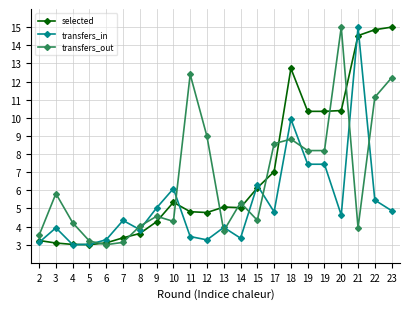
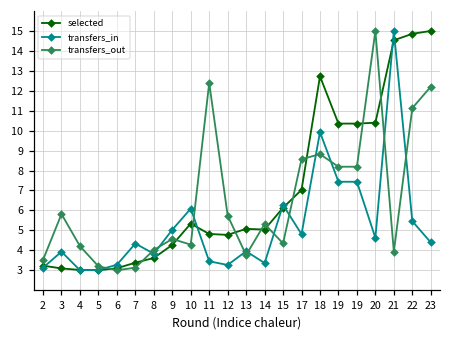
  {
    "selected": {
      "3": 3.1,
      "7": 3.4,
      "8": 3.6,
      "9": 4.3,
      "10": 5.3,
      "11": 4.8,
      "12": 4.8,
      "13": 5.1,
      "14": 5.0,
      "15": 6.1,
      "17": 7.0,
      "18": 12.7,
      "20": 10.4,
      "21": 14.5,
      "22": 14.9,
      "23": 15.0
    },
    "transfers_in": {
      "3": 3.9,
      "6": 3.3,
      "7": 4.3,
      "8": 3.8,
      "9": 5.0,
      "10": 6.1,
      "11": 3.4,
      "12": 3.3,
      "13": 4.0,
      "14": 3.4,
      "15": 6.3,
      "17": 4.8,
      "18": 9.9,
      "20": 4.6,
      "21": 15.0,
      "22": 5.5,
-     "23": 4.9
+     "23": 4.4
    },
    "transfers_out": {
      "2": 3.5,
      "3": 5.8,
      "4": 4.2,
      "5": 3.2,
      "7": 3.1,
      "8": 4.0,
      "9": 4.6,
      "10": 4.3,
      "11": 12.4,
-     "12": 9.0,
+     "12": 5.7,
      "13": 3.8,
      "14": 5.3,
      "15": 4.3,
      "17": 8.6,
      "18": 8.8,
      "20": 15.0,
      "21": 3.9,
      "22": 11.1,
      "23": 12.2
    }
  }
